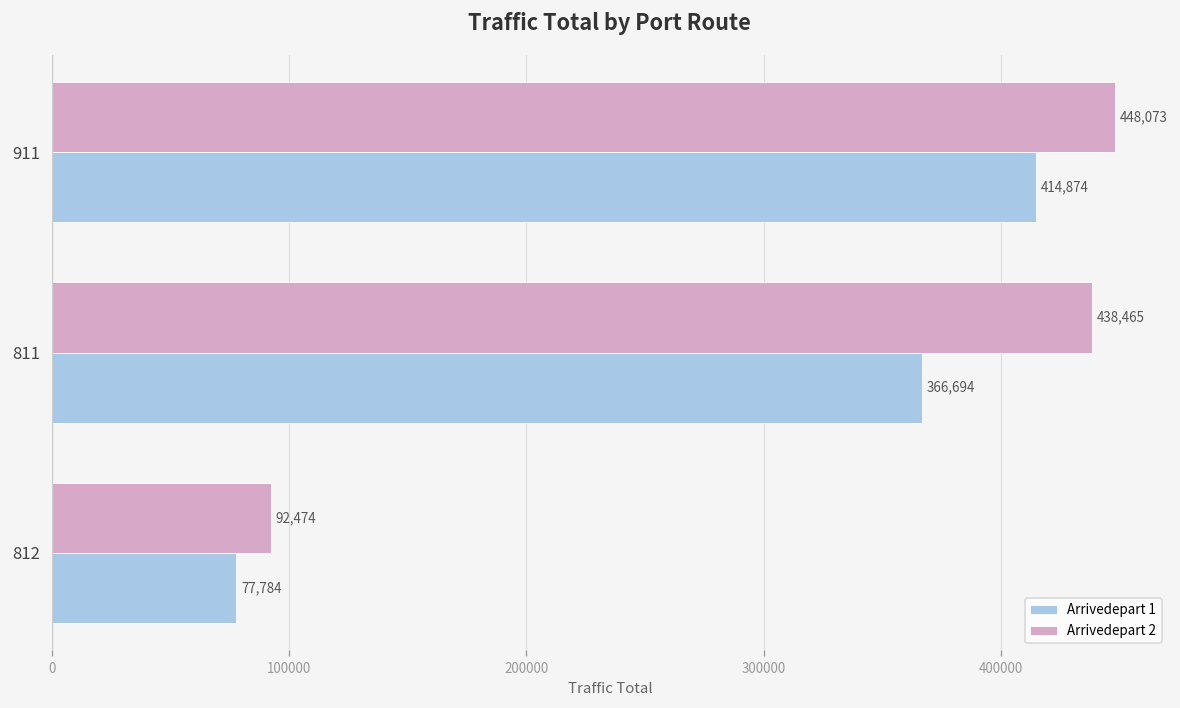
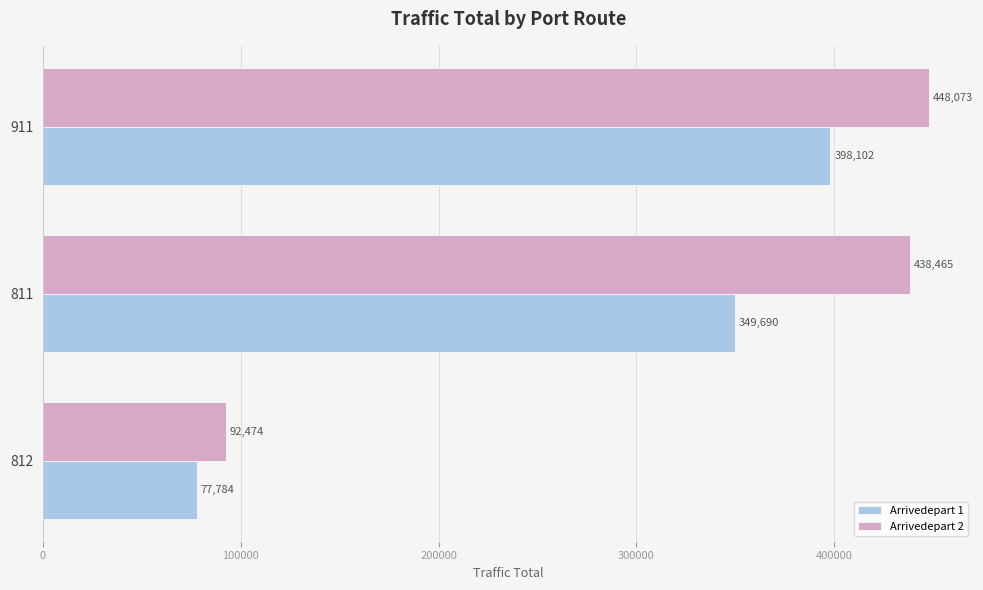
  {
    "Arrivedepart 1": {
-     "911": "414,874",
-     "811": "366,694",
+     "911": "398,102",
+     "811": "349,690",
      "812": "77,784"
    },
    "Arrivedepart 2": {
      "911": "448,073",
      "811": "438,465",
      "812": "92,474"
    }
  }
